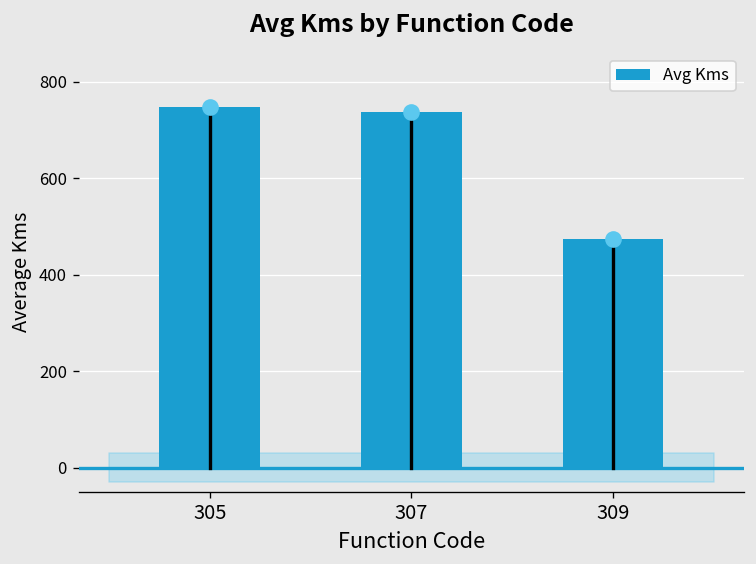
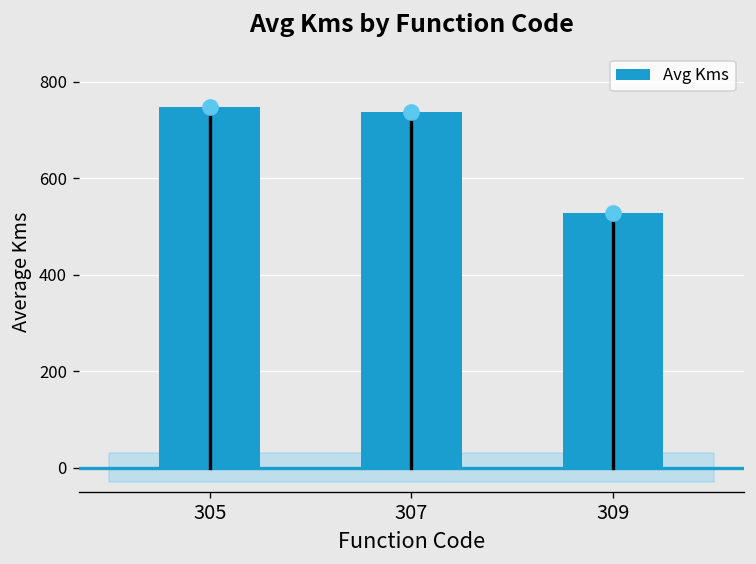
  {
    "Avg Kms": {
      "305": 750,
      "307": 740,
-     "309": 470
+     "309": 530
    }
  }
